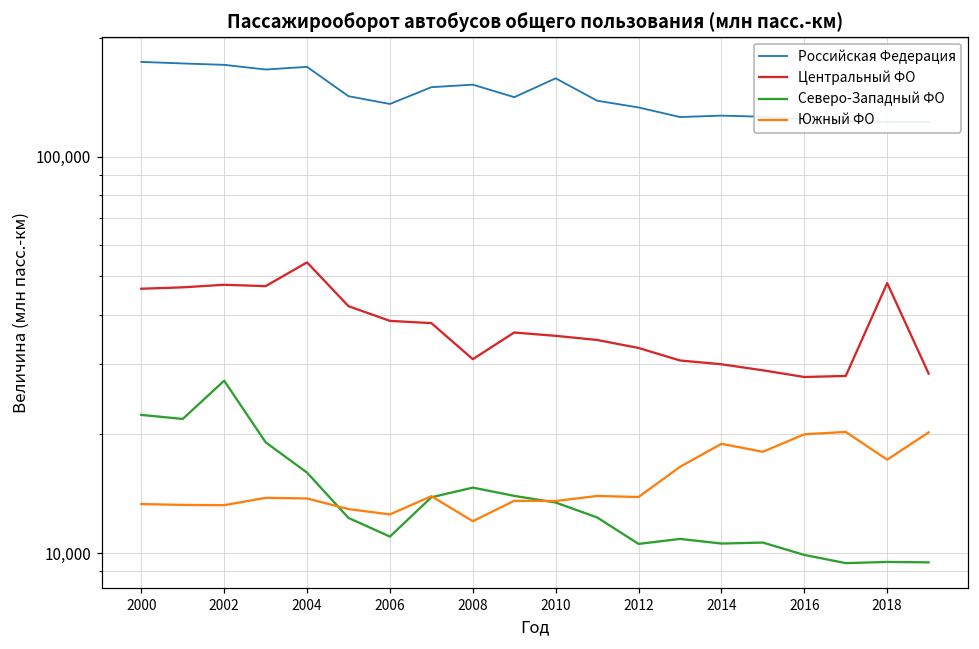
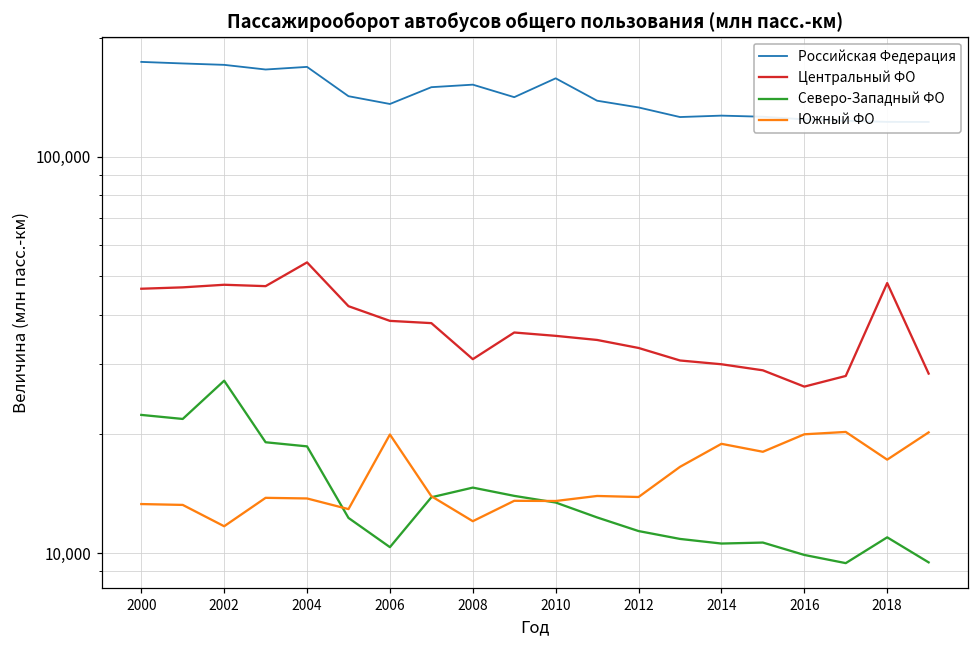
  {
    "Российская Федерация": {
      "2000": "170,000",
      "2002": "170,000",
      "2004": "170,000",
      "2006": "136,000",
      "2008": "152,000",
      "2010": "160,000",
      "2012": "133,000",
      "2014": "127,000"
    },
    "Центральный ФО": {
      "2000": "46,000",
      "2002": "48,000",
      "2004": "54,000",
      "2006": "39,000",
      "2008": "31,000",
      "2010": "35,000",
      "2012": "33,000",
      "2014": "30,000",
-     "2016": "28,000",
+     "2016": "26,000",
      "2018": "48,000"
    },
    "Северо-Западный ФО": {
      "2000": "22,000",
      "2002": "27,000",
-     "2004": "16,000",
-     "2006": "11,000",
+     "2004": "19,000",
+     "2006": "10,400",
      "2008": "14,600",
-     "2012": "10,500",
+     "2012": "11,400",
      "2014": "10,600",
      "2016": "9,900",
-     "2018": "9,500"
+     "2018": "11,000"
    },
    "Южный ФО": {
      "2000": "13,300",
-     "2002": "13,200",
+     "2002": "11,700",
      "2004": "13,700",
-     "2006": "12,500",
+     "2006": "20,000",
      "2008": "12,000",
      "2012": "13,900",
      "2014": "19,000",
      "2016": "20,000",
      "2018": "17,000"
    }
  }
